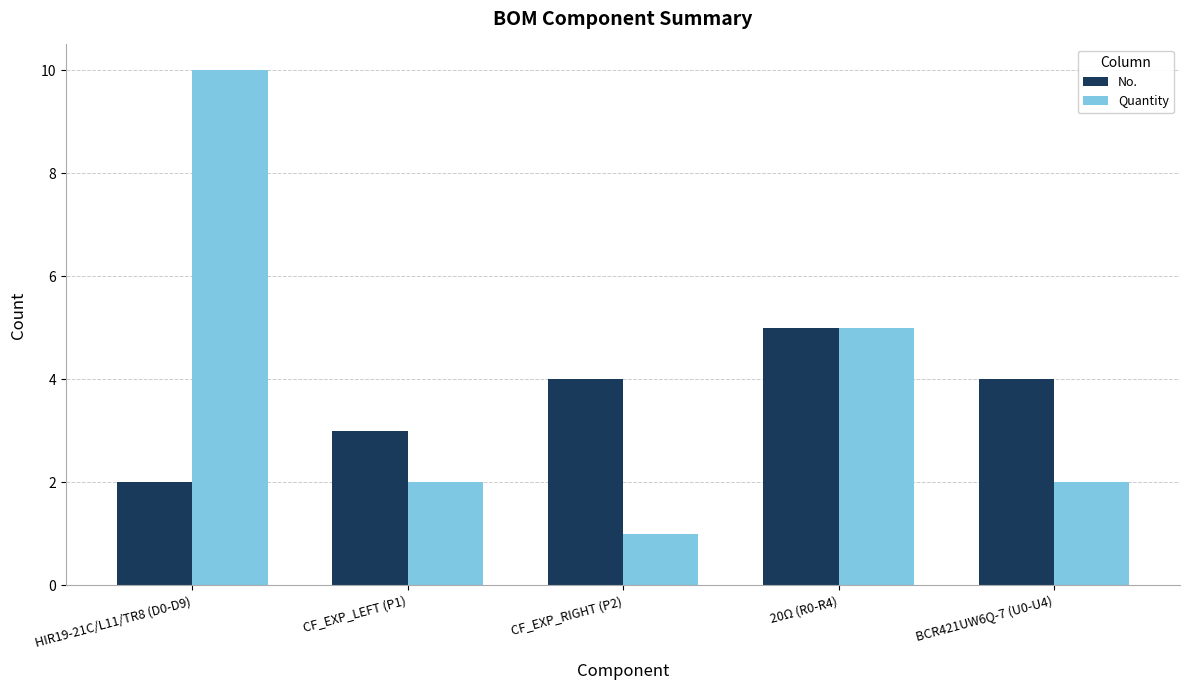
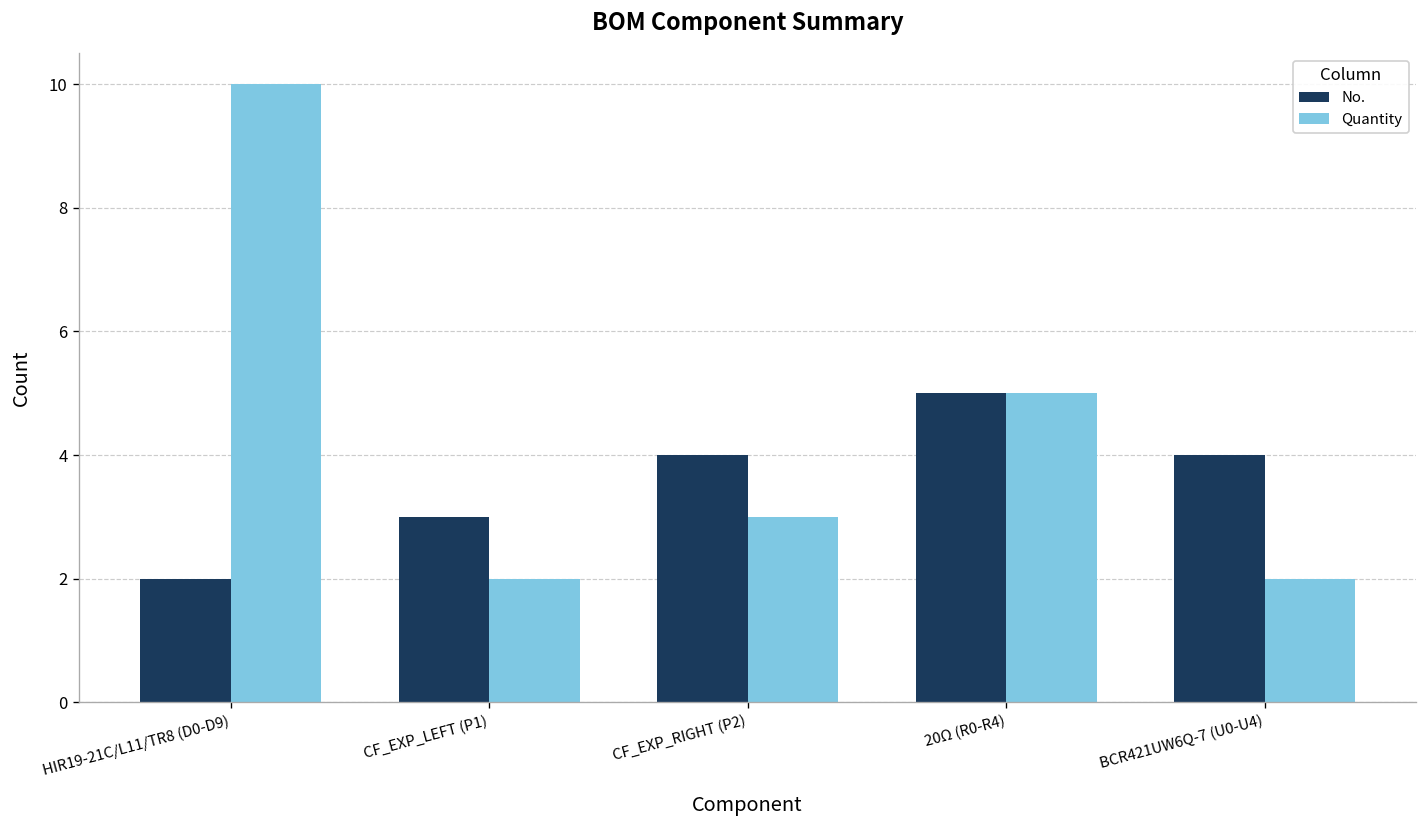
  {
    "No.": {
      "HIR19-21C/L11/TR8 (D0-D9)": 2,
      "CF_EXP_LEFT (P1)": 3,
      "CF_EXP_RIGHT (P2)": 4,
      "20Ω (R0-R4)": 5,
      "BCR421UW6Q-7 (U0-U4)": 4
    },
    "Quantity": {
      "HIR19-21C/L11/TR8 (D0-D9)": 10,
      "CF_EXP_LEFT (P1)": 2,
-     "CF_EXP_RIGHT (P2)": 1,
+     "CF_EXP_RIGHT (P2)": 3,
      "20Ω (R0-R4)": 5,
      "BCR421UW6Q-7 (U0-U4)": 2
    }
  }
